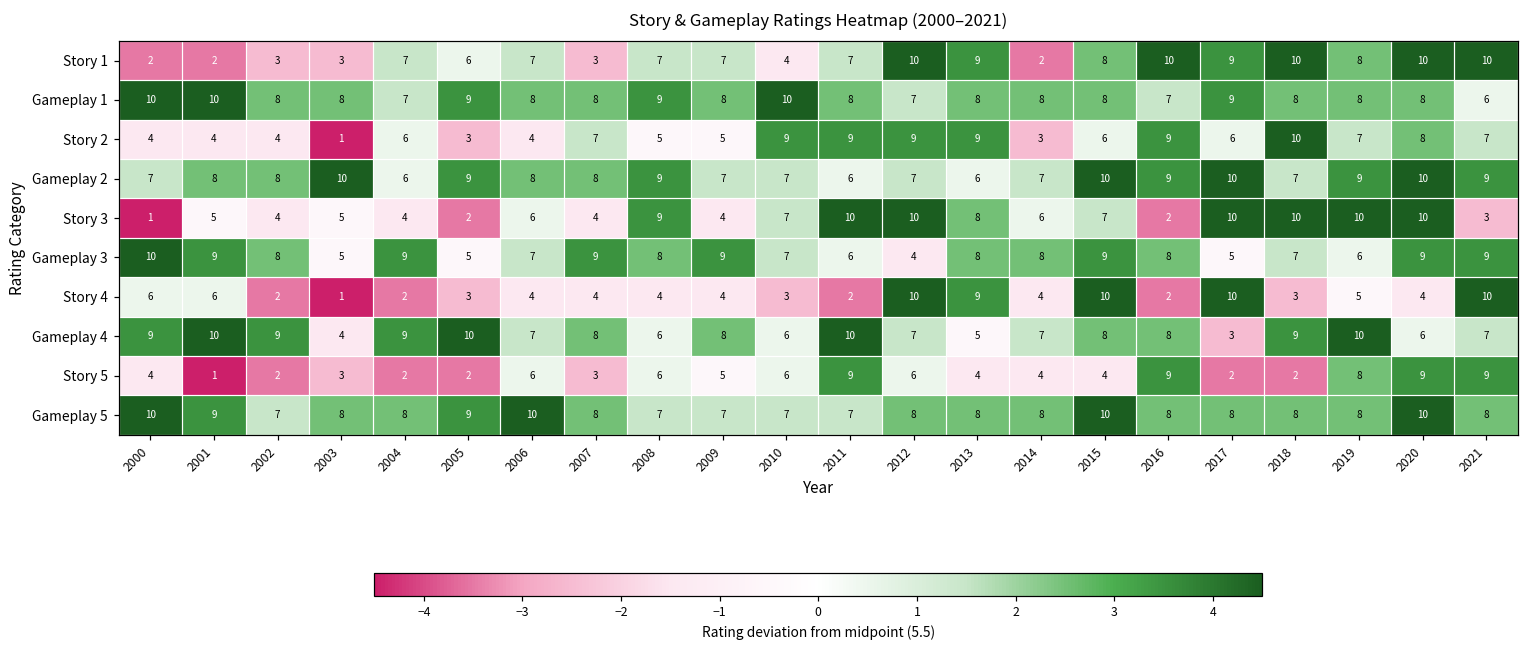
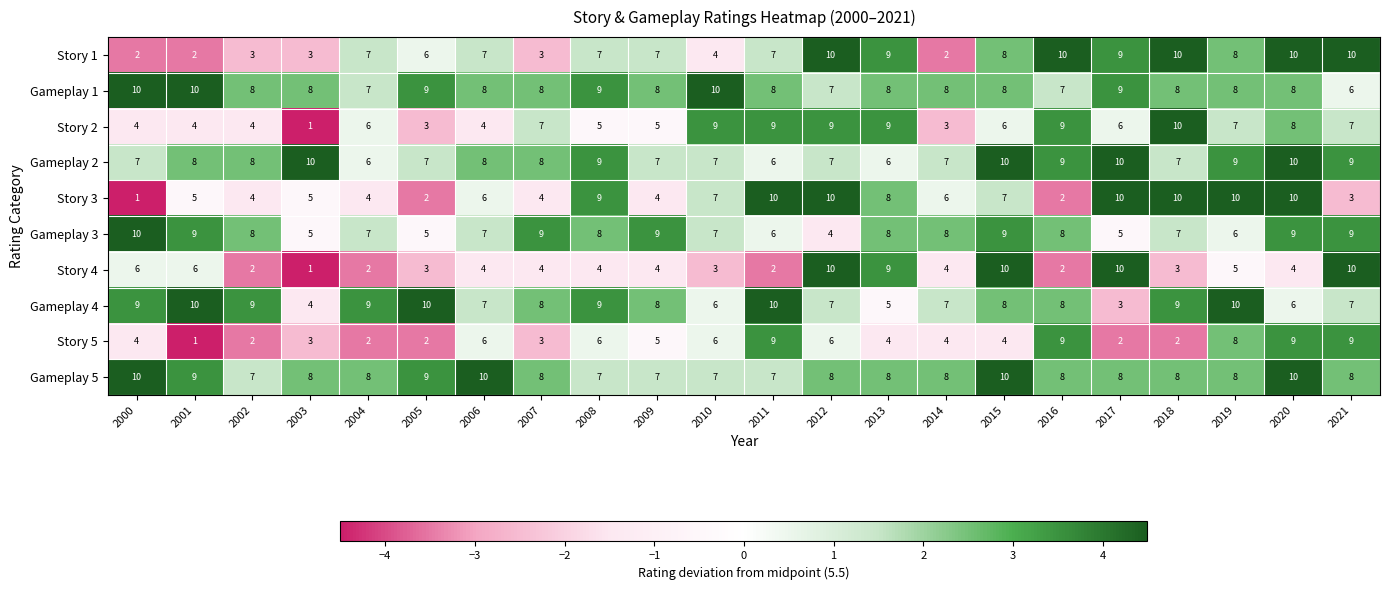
  {
    "Gameplay 2": {
      "2000": 7,
      "2001": 8,
      "2002": 8,
      "2003": 10,
      "2004": 6,
-     "2005": 9,
+     "2005": 7,
      "2006": 8,
      "2007": 8,
      "2008": 9,
      "2009": 7,
      "2010": 7,
      "2011": 6,
      "2012": 7,
      "2013": 6,
      "2014": 7,
      "2015": 10,
      "2016": 9,
      "2017": 10,
      "2018": 7,
      "2019": 9,
      "2020": 10,
      "2021": 9
    },
    "Gameplay 3": {
      "2000": 10,
      "2001": 9,
      "2002": 8,
      "2003": 5,
-     "2004": 9,
+     "2004": 7,
      "2005": 5,
      "2006": 7,
      "2007": 9,
      "2008": 8,
      "2009": 9,
      "2010": 7,
      "2011": 6,
      "2012": 4,
      "2013": 8,
      "2014": 8,
      "2015": 9,
      "2016": 8,
      "2017": 5,
      "2018": 7,
      "2019": 6,
      "2020": 9,
      "2021": 9
    },
    "Gameplay 4": {
      "2000": 9,
      "2001": 10,
      "2002": 9,
      "2003": 4,
      "2004": 9,
      "2005": 10,
      "2006": 7,
      "2007": 8,
-     "2008": 6,
+     "2008": 9,
      "2009": 8,
      "2010": 6,
      "2011": 10,
      "2012": 7,
      "2013": 5,
      "2014": 7,
      "2015": 8,
      "2016": 8,
      "2017": 3,
      "2018": 9,
      "2019": 10,
      "2020": 6,
      "2021": 7
    }
  }
